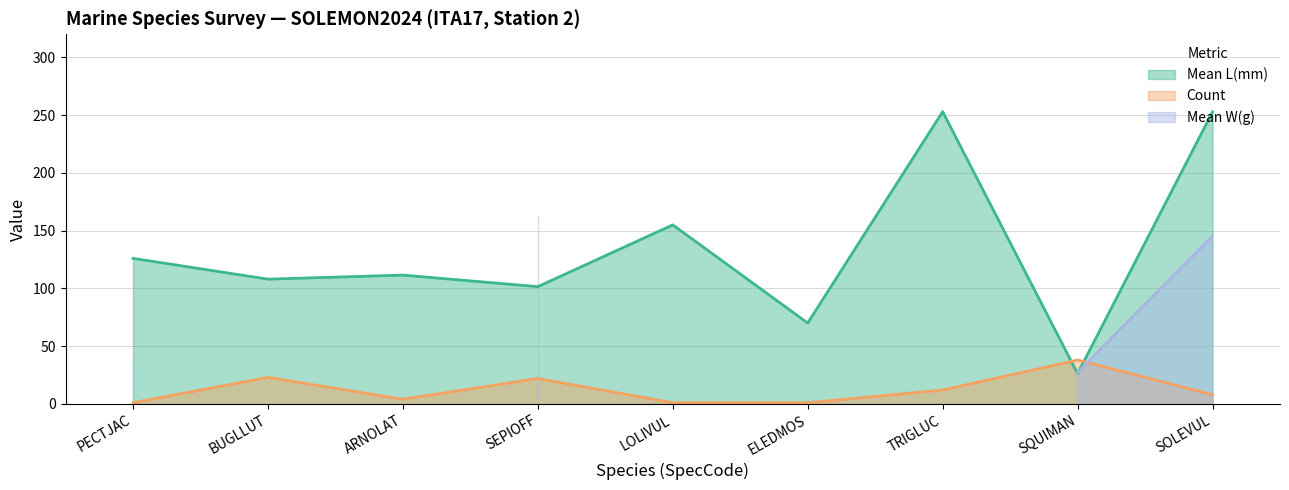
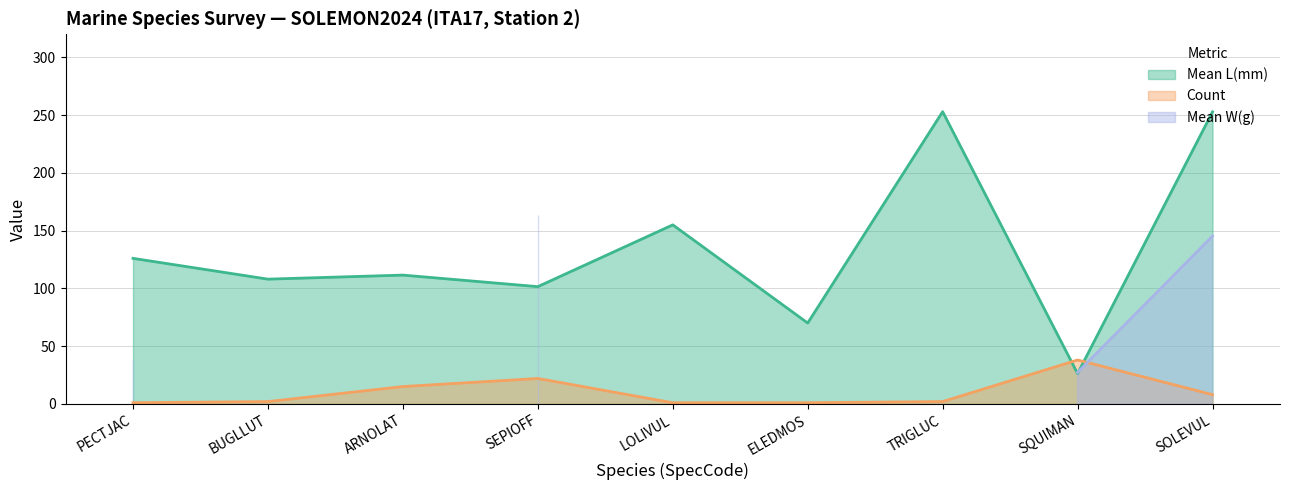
  {
    "Mean L(mm)": {
      "PECTJAC": 126,
      "BUGLLUT": 108,
      "ARNOLAT": 112,
      "SEPIOFF": 102,
      "LOLIVUL": 155,
      "ELEDMOS": 70,
      "TRIGLUC": 253,
      "SOLEVUL": 253
    },
    "Count": {
      "PECTJAC": 1,
-     "BUGLLUT": 23,
-     "ARNOLAT": 4,
+     "BUGLLUT": 2,
+     "ARNOLAT": 15,
      "SEPIOFF": 22,
      "LOLIVUL": 1,
      "ELEDMOS": 1,
-     "TRIGLUC": 12,
+     "TRIGLUC": 2,
      "SQUIMAN": 38,
      "SOLEVUL": 8
    }
  }
